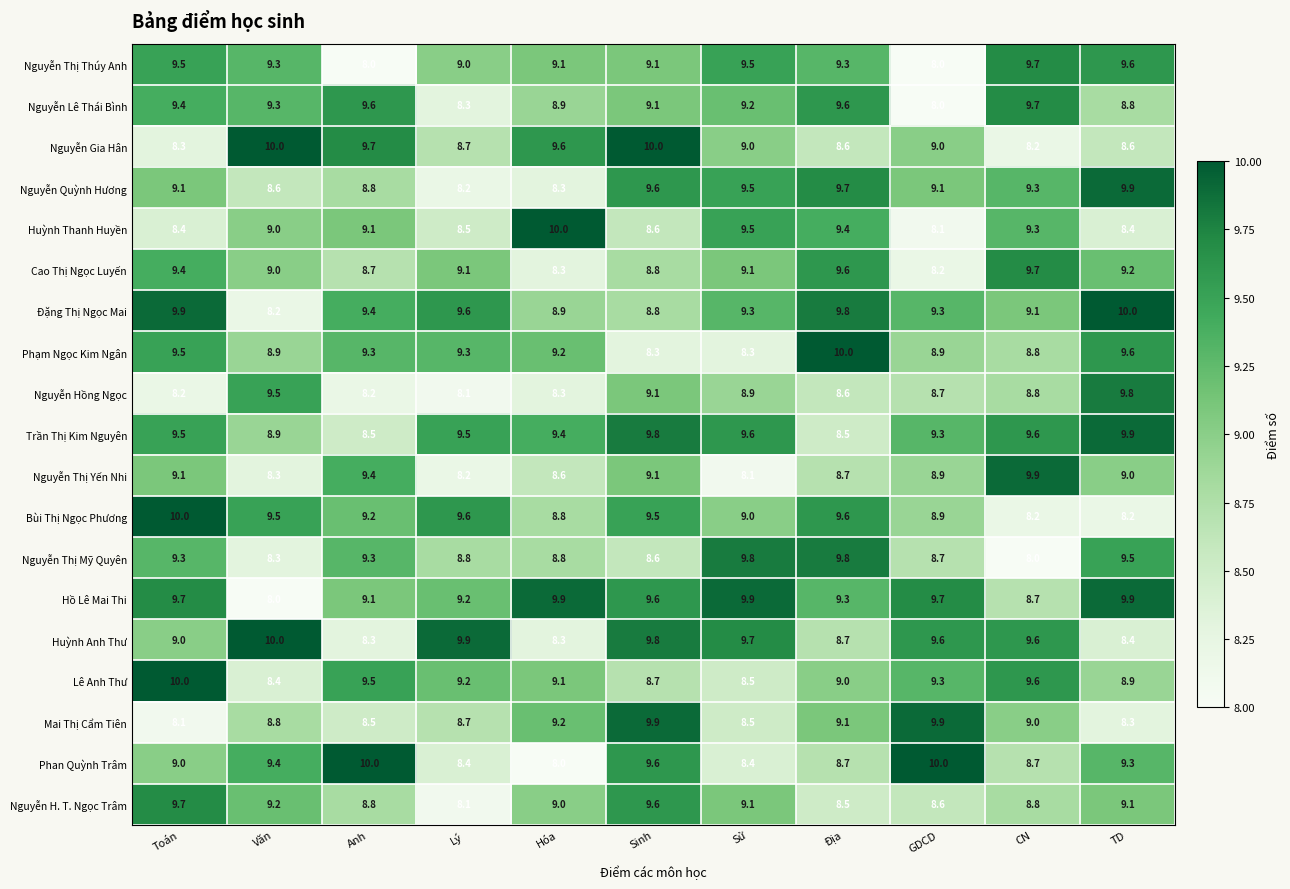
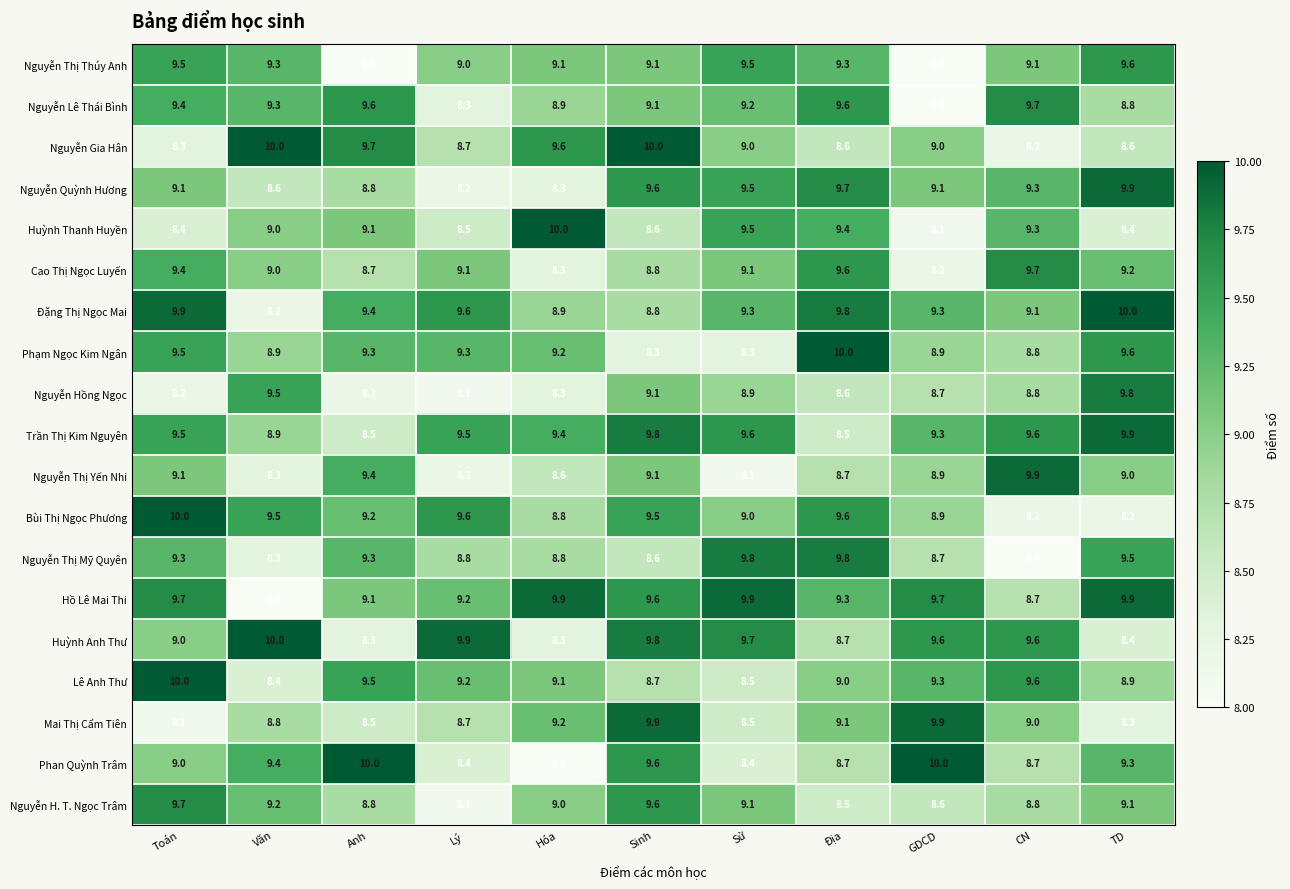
  {
    "Nguyễn Thị Thúy Anh": {
      "Toán": 9.5,
      "Văn": 9.3,
      "Lý": 9.0,
      "Hóa": 9.1,
      "Sinh": 9.1,
      "Sử": 9.5,
      "Địa": 9.3,
-     "CN": 9.7,
+     "CN": 9.1,
      "TD": 9.6
    },
    "Nguyễn Lê Thái Bình": {
      "Toán": 9.4,
      "Văn": 9.3,
      "Anh": 9.6,
      "Hóa": 8.9,
      "Sinh": 9.1,
      "Sử": 9.2,
      "Địa": 9.6,
      "CN": 9.7,
      "TD": 8.8
    },
    "Nguyễn Gia Hân": {
      "Văn": 10.0,
      "Anh": 9.7,
      "Lý": 8.7,
      "Hóa": 9.6,
      "Sinh": 10.0,
      "Sử": 9.0,
      "Địa": 8.6,
      "GDCD": 9.0,
      "TD": 8.6
    },
    "Nguyễn Quỳnh Hương": {
      "Toán": 9.1,
      "Văn": 8.6,
      "Anh": 8.8,
      "Sinh": 9.6,
      "Sử": 9.5,
      "Địa": 9.7,
      "GDCD": 9.1,
      "CN": 9.3,
      "TD": 9.9
    },
    "Huỳnh Thanh Huyền": {
      "Văn": 9.0,
      "Anh": 9.1,
      "Lý": 8.5,
      "Hóa": 10.0,
      "Sinh": 8.6,
      "Sử": 9.5,
      "Địa": 9.4,
      "CN": 9.3
    },
    "Cao Thị Ngọc Luyến": {
      "Toán": 9.4,
      "Văn": 9.0,
      "Anh": 8.7,
      "Lý": 9.1,
      "Sinh": 8.8,
      "Sử": 9.1,
      "Địa": 9.6,
      "CN": 9.7,
      "TD": 9.2
    },
    "Đặng Thị Ngọc Mai": {
      "Toán": 9.9,
      "Anh": 9.4,
      "Lý": 9.6,
      "Hóa": 8.9,
      "Sinh": 8.8,
      "Sử": 9.3,
      "Địa": 9.8,
      "GDCD": 9.3,
      "CN": 9.1,
      "TD": 10.0
    },
    "Phạm Ngọc Kim Ngân": {
      "Toán": 9.5,
      "Văn": 8.9,
      "Anh": 9.3,
      "Lý": 9.3,
      "Hóa": 9.2,
      "Địa": 10.0,
      "GDCD": 8.9,
      "CN": 8.8,
      "TD": 9.6
    },
    "Nguyễn Hồng Ngọc": {
      "Văn": 9.5,
      "Sinh": 9.1,
      "Sử": 8.9,
      "Địa": 8.6,
      "GDCD": 8.7,
      "CN": 8.8,
      "TD": 9.8
    },
    "Trần Thị Kim Nguyên": {
      "Toán": 9.5,
      "Văn": 8.9,
      "Anh": 8.5,
      "Lý": 9.5,
      "Hóa": 9.4,
      "Sinh": 9.8,
      "Sử": 9.6,
      "Địa": 8.5,
      "GDCD": 9.3,
      "CN": 9.6,
      "TD": 9.9
    },
    "Nguyễn Thị Yến Nhi": {
      "Toán": 9.1,
      "Anh": 9.4,
      "Hóa": 8.6,
      "Sinh": 9.1,
      "Địa": 8.7,
      "GDCD": 8.9,
      "CN": 9.9,
      "TD": 9.0
    },
    "Bùi Thị Ngọc Phương": {
      "Toán": 10.0,
      "Văn": 9.5,
      "Anh": 9.2,
      "Lý": 9.6,
      "Hóa": 8.8,
      "Sinh": 9.5,
      "Sử": 9.0,
      "Địa": 9.6,
      "GDCD": 8.9
    },
    "Nguyễn Thị Mỹ Quyên": {
      "Toán": 9.3,
      "Anh": 9.3,
      "Lý": 8.8,
      "Hóa": 8.8,
      "Sinh": 8.6,
      "Sử": 9.8,
      "Địa": 9.8,
      "GDCD": 8.7,
      "TD": 9.5
    },
    "Hồ Lê Mai Thi": {
      "Toán": 9.7,
      "Anh": 9.1,
      "Lý": 9.2,
      "Hóa": 9.9,
      "Sinh": 9.6,
      "Sử": 9.9,
      "Địa": 9.3,
      "GDCD": 9.7,
      "CN": 8.7,
      "TD": 9.9
    },
    "Huỳnh Anh Thư": {
      "Toán": 9.0,
      "Văn": 10.0,
      "Lý": 9.9,
      "Sinh": 9.8,
      "Sử": 9.7,
      "Địa": 8.7,
      "GDCD": 9.6,
      "CN": 9.6
    },
    "Lê Anh Thư": {
      "Toán": 10.0,
      "Anh": 9.5,
      "Lý": 9.2,
      "Hóa": 9.1,
      "Sinh": 8.7,
      "Sử": 8.5,
      "Địa": 9.0,
      "GDCD": 9.3,
      "CN": 9.6,
      "TD": 8.9
    },
    "Mai Thị Cẩm Tiên": {
      "Văn": 8.8,
      "Anh": 8.5,
      "Lý": 8.7,
      "Hóa": 9.2,
      "Sinh": 9.9,
      "Sử": 8.5,
      "Địa": 9.1,
      "GDCD": 9.9,
      "CN": 9.0
    },
    "Phan Quỳnh Trâm": {
      "Toán": 9.0,
      "Văn": 9.4,
      "Anh": 10.0,
      "Sinh": 9.6,
      "Địa": 8.7,
      "GDCD": 10.0,
      "CN": 8.7,
      "TD": 9.3
    },
    "Nguyễn H. T. Ngọc Trâm": {
      "Toán": 9.7,
      "Văn": 9.2,
      "Anh": 8.8,
      "Hóa": 9.0,
      "Sinh": 9.6,
      "Sử": 9.1,
      "Địa": 8.5,
      "GDCD": 8.6,
      "CN": 8.8,
      "TD": 9.1
    }
  }
